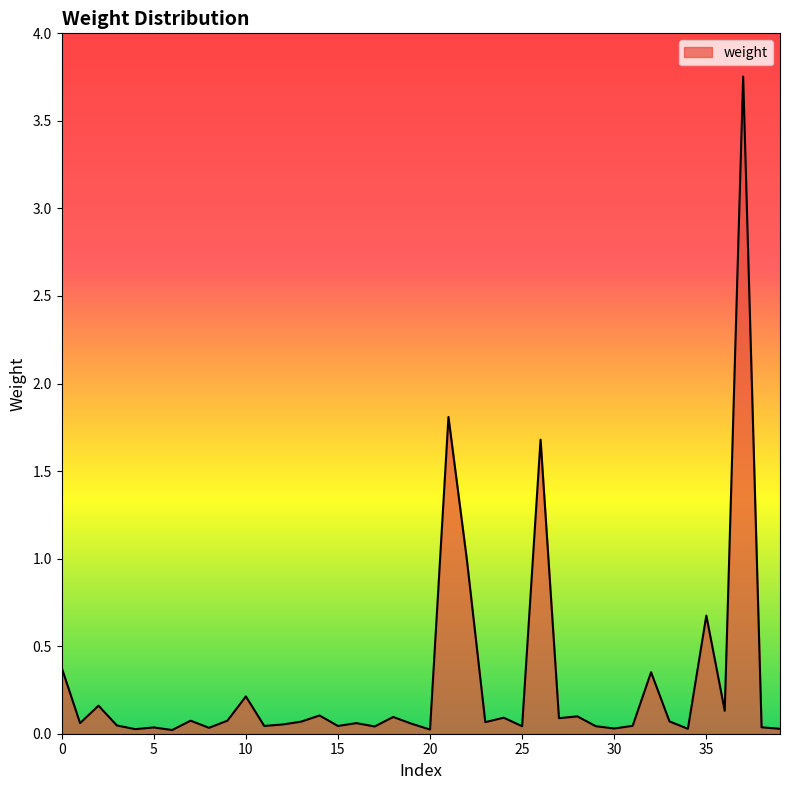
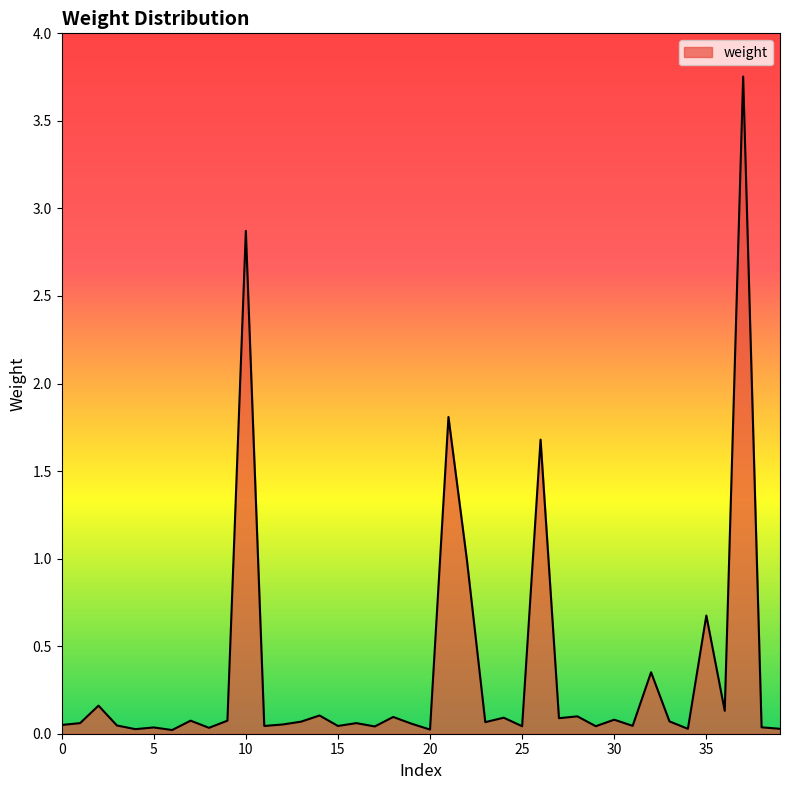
  {
-   "0": 0.38,
+   "0": 0.05,
    "5": 0.04,
-   "10": 0.21,
+   "10": 2.87,
    "15": 0.04,
    "20": 0.02,
    "25": 0.04,
-   "30": 0.03,
+   "30": 0.08,
    "35": 0.68
  }
